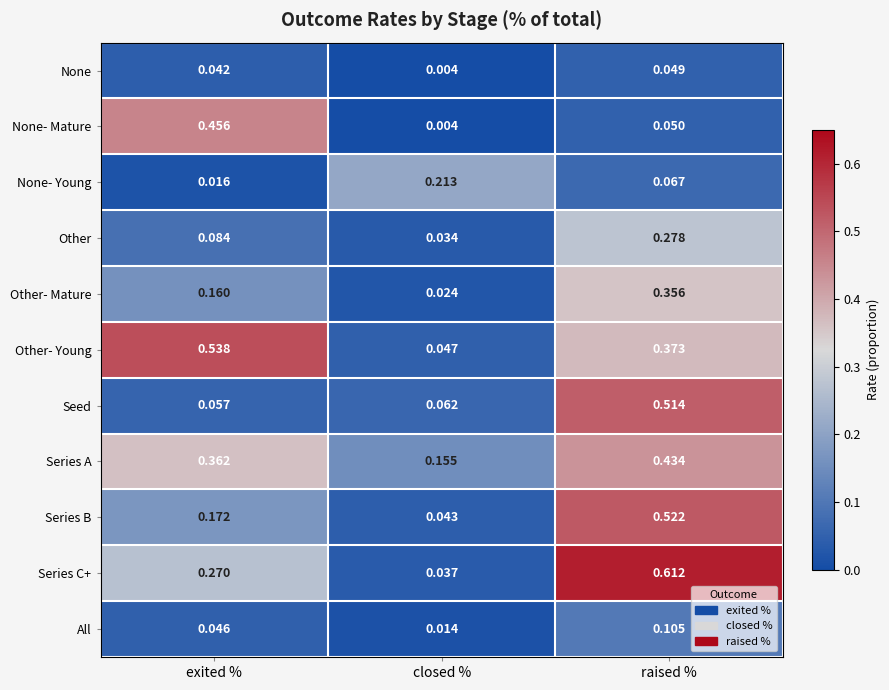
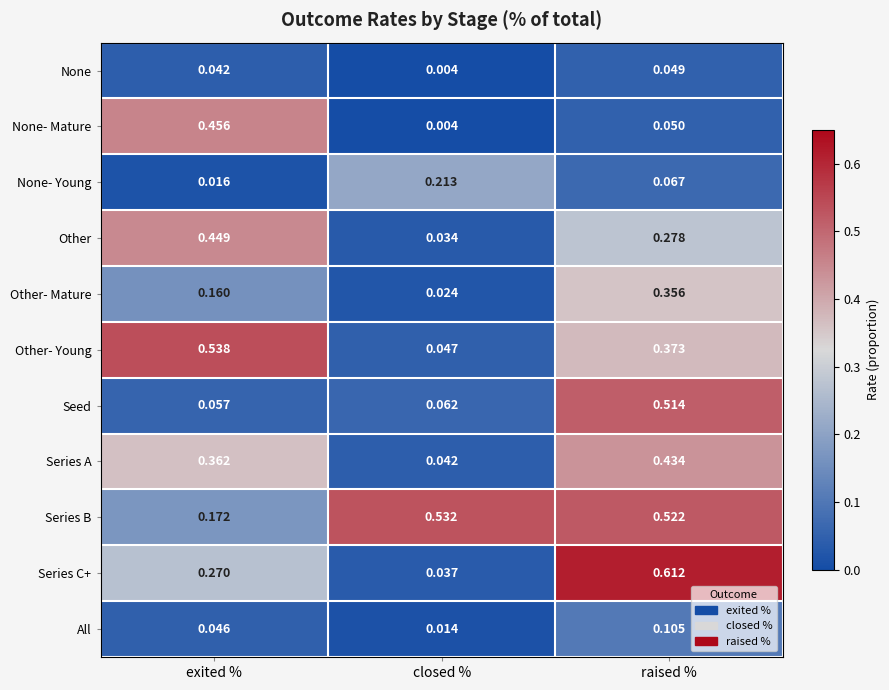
  {
    "None": {
      "exited %": 0.042,
      "closed %": 0.004,
      "raised %": 0.049
    },
    "None- Mature": {
      "exited %": 0.456,
      "closed %": 0.004,
      "raised %": 0.050
    },
    "None- Young": {
      "exited %": 0.016,
      "closed %": 0.213,
      "raised %": 0.067
    },
    "Other": {
-     "exited %": 0.084,
+     "exited %": 0.449,
      "closed %": 0.034,
      "raised %": 0.278
    },
    "Other- Mature": {
      "exited %": 0.160,
      "closed %": 0.024,
      "raised %": 0.356
    },
    "Other- Young": {
      "exited %": 0.538,
      "closed %": 0.047,
      "raised %": 0.373
    },
    "Seed": {
      "exited %": 0.057,
      "closed %": 0.062,
      "raised %": 0.514
    },
    "Series A": {
      "exited %": 0.362,
-     "closed %": 0.155,
+     "closed %": 0.042,
      "raised %": 0.434
    },
    "Series B": {
      "exited %": 0.172,
-     "closed %": 0.043,
+     "closed %": 0.532,
      "raised %": 0.522
    },
    "Series C+": {
      "exited %": 0.270,
      "closed %": 0.037,
      "raised %": 0.612
    },
    "All": {
      "exited %": 0.046,
      "closed %": 0.014,
      "raised %": 0.105
    }
  }
